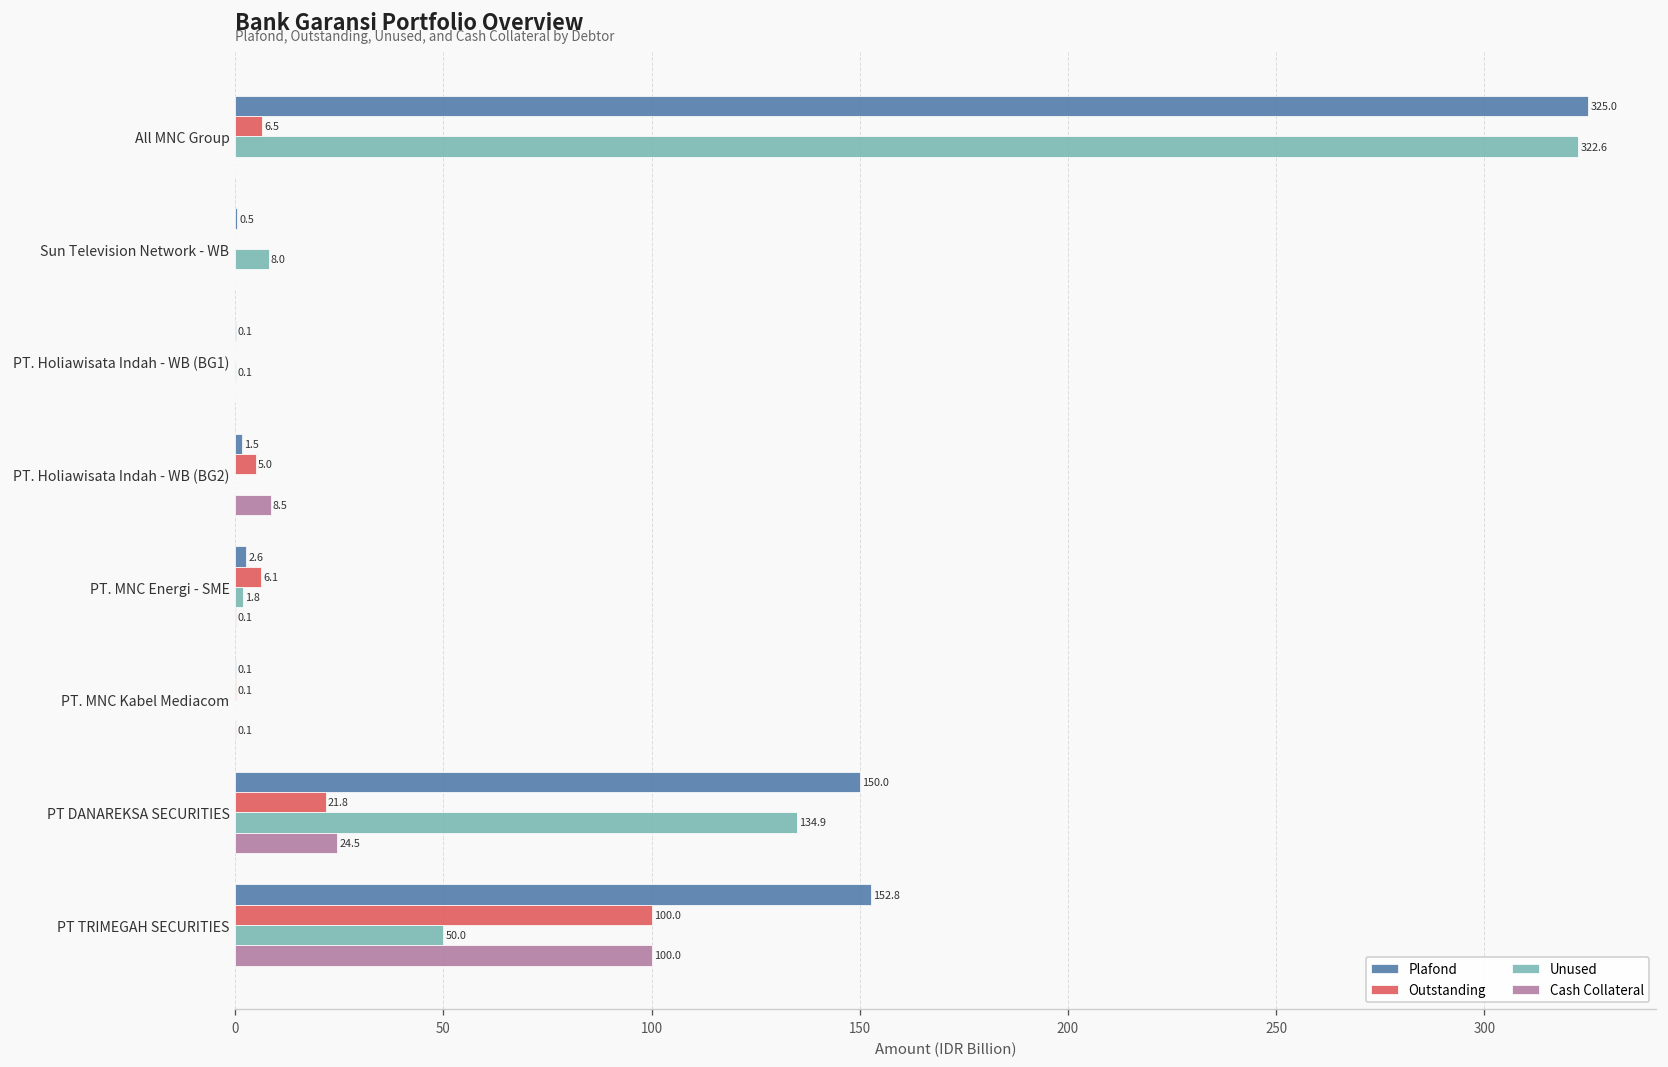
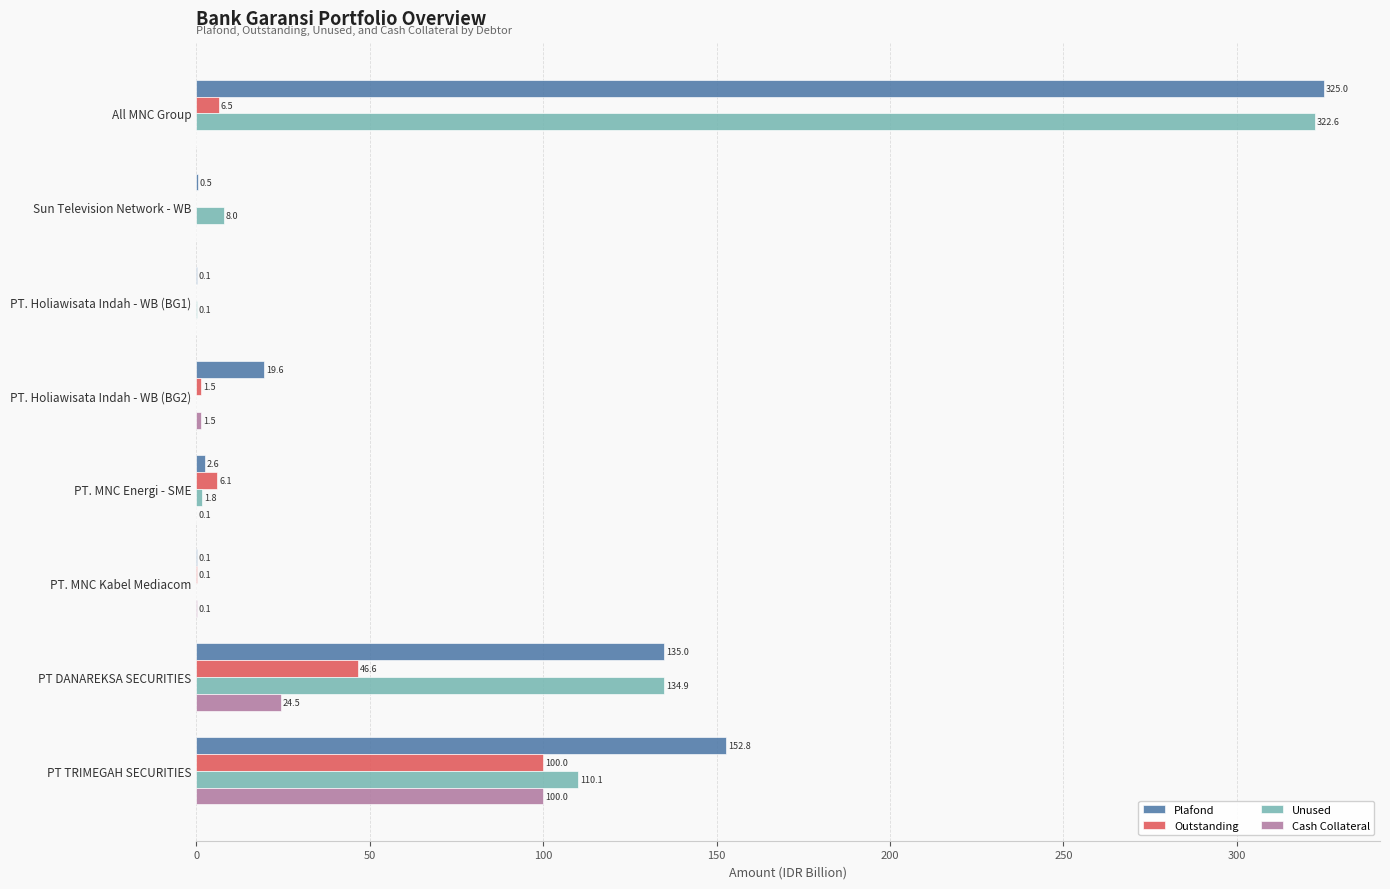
  {
    "Plafond": {
      "All MNC Group": 325.0,
      "Sun Television Network - WB": 0.5,
      "PT. Holiawisata Indah - WB (BG1)": 0.1,
-     "PT. Holiawisata Indah - WB (BG2)": 1.5,
+     "PT. Holiawisata Indah - WB (BG2)": 19.6,
      "PT. MNC Energi - SME": 2.6,
      "PT. MNC Kabel Mediacom": 0.1,
-     "PT DANAREKSA SECURITIES": 150.0,
+     "PT DANAREKSA SECURITIES": 135.0,
      "PT TRIMEGAH SECURITIES": 152.8
    },
    "Outstanding": {
      "All MNC Group": 6.5,
-     "PT. Holiawisata Indah - WB (BG2)": 5.0,
+     "PT. Holiawisata Indah - WB (BG2)": 1.5,
      "PT. MNC Energi - SME": 6.1,
      "PT. MNC Kabel Mediacom": 0.1,
-     "PT DANAREKSA SECURITIES": 21.8,
+     "PT DANAREKSA SECURITIES": 46.6,
      "PT TRIMEGAH SECURITIES": 100.0
    },
    "Unused": {
      "All MNC Group": 322.6,
      "Sun Television Network - WB": 8.0,
      "PT. Holiawisata Indah - WB (BG1)": 0.1,
      "PT. MNC Energi - SME": 1.8,
      "PT DANAREKSA SECURITIES": 134.9,
-     "PT TRIMEGAH SECURITIES": 50.0
+     "PT TRIMEGAH SECURITIES": 110.1
    },
    "Cash Collateral": {
-     "PT. Holiawisata Indah - WB (BG2)": 8.5,
+     "PT. Holiawisata Indah - WB (BG2)": 1.5,
      "PT. MNC Energi - SME": 0.1,
      "PT. MNC Kabel Mediacom": 0.1,
      "PT DANAREKSA SECURITIES": 24.5,
      "PT TRIMEGAH SECURITIES": 100.0
    }
  }
